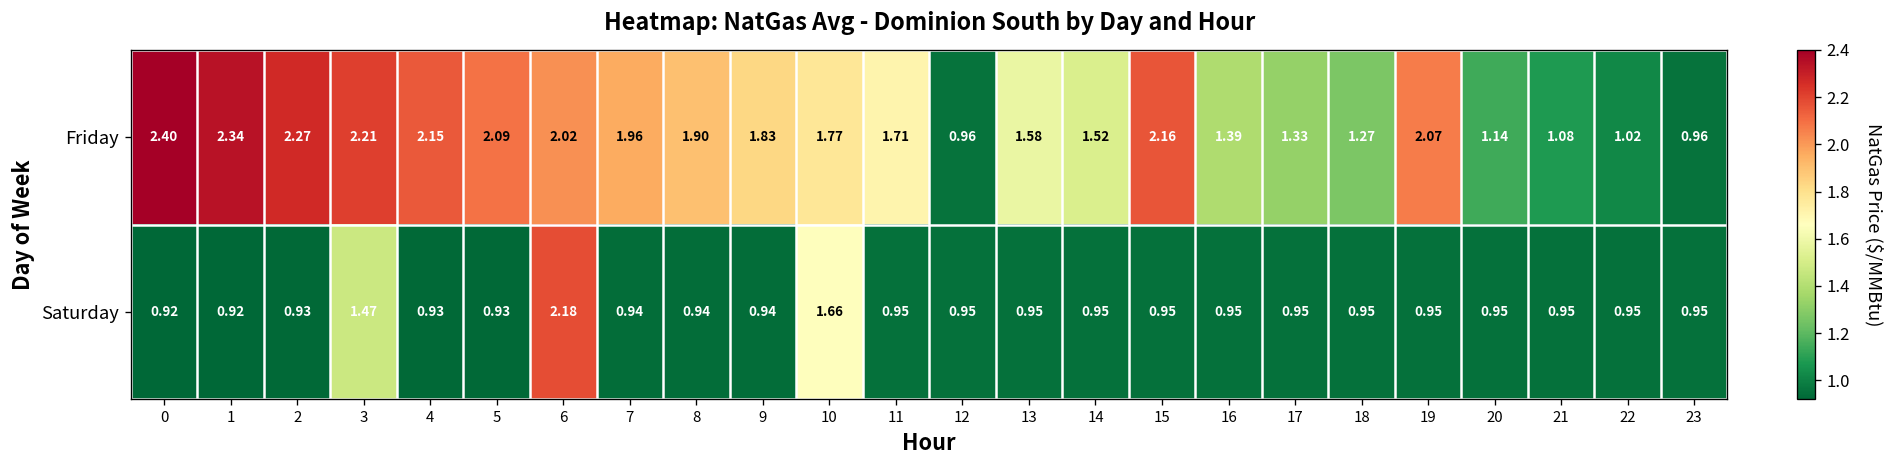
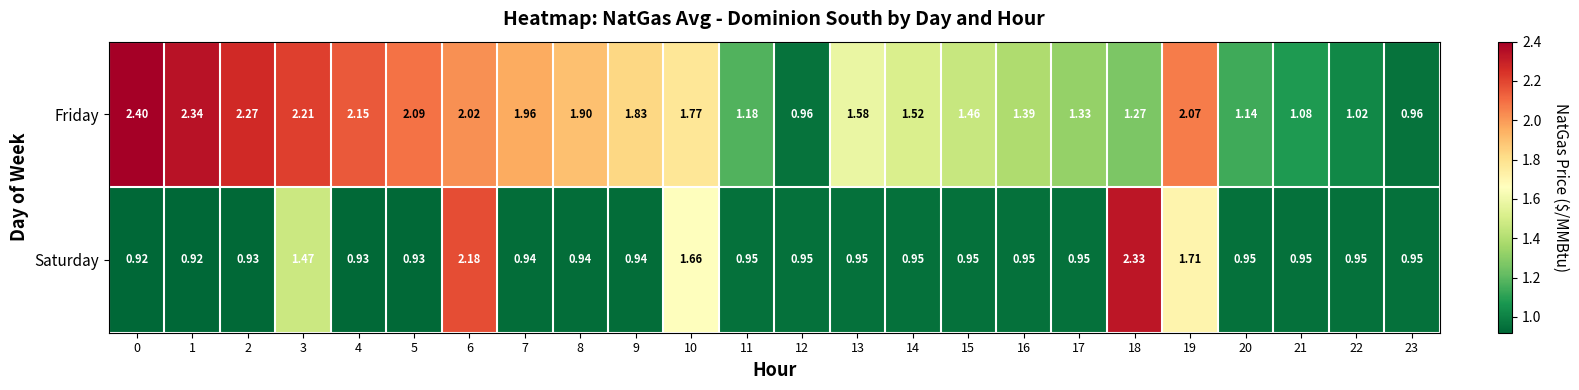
  {
    "Friday": {
      "0": 2.40,
      "1": 2.34,
      "2": 2.27,
      "3": 2.21,
      "4": 2.15,
      "5": 2.09,
      "6": 2.02,
      "7": 1.96,
      "8": 1.90,
      "9": 1.83,
      "10": 1.77,
-     "11": 1.71,
+     "11": 1.18,
      "12": 0.96,
      "13": 1.58,
      "14": 1.52,
-     "15": 2.16,
+     "15": 1.46,
      "16": 1.39,
      "17": 1.33,
      "18": 1.27,
      "19": 2.07,
      "20": 1.14,
      "21": 1.08,
      "22": 1.02,
      "23": 0.96
    },
    "Saturday": {
      "0": 0.92,
      "1": 0.92,
      "2": 0.93,
      "3": 1.47,
      "4": 0.93,
      "5": 0.93,
      "6": 2.18,
      "7": 0.94,
      "8": 0.94,
      "9": 0.94,
      "10": 1.66,
      "11": 0.95,
      "12": 0.95,
      "13": 0.95,
      "14": 0.95,
      "15": 0.95,
      "16": 0.95,
      "17": 0.95,
-     "18": 0.95,
-     "19": 0.95,
+     "18": 2.33,
+     "19": 1.71,
      "20": 0.95,
      "21": 0.95,
      "22": 0.95,
      "23": 0.95
    }
  }
